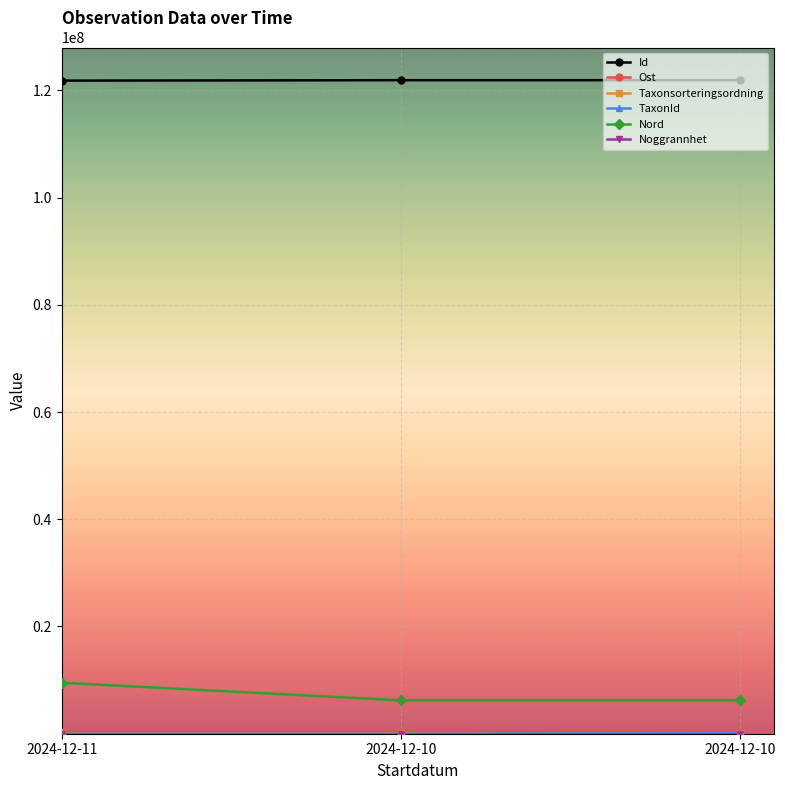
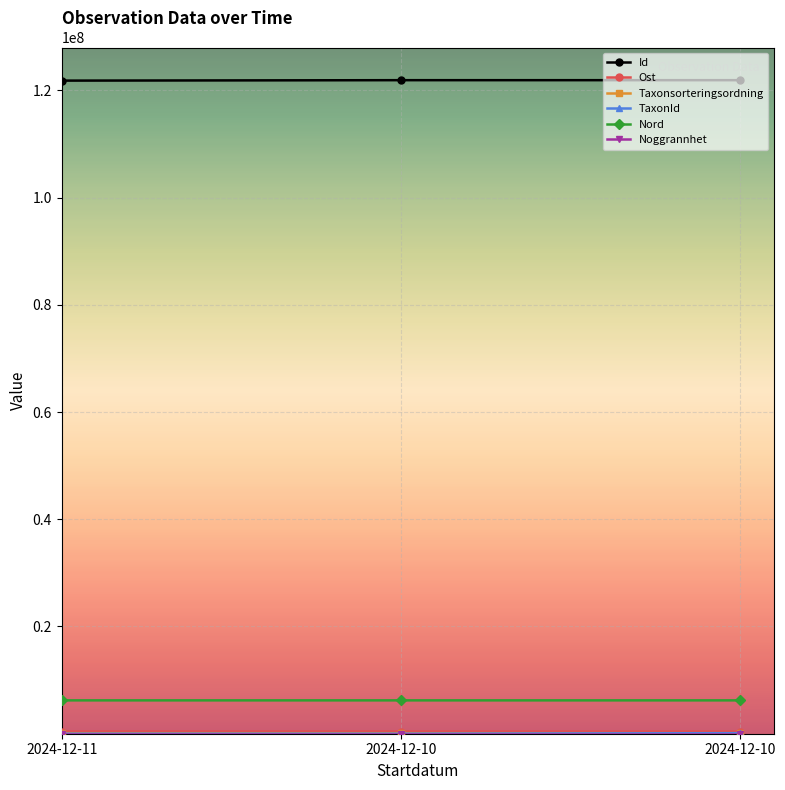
  {
    "Id": {
      "2024-12-11": 122000000
    },
    "Nord": {
-     "2024-12-11": 10000000
+     "2024-12-11": 6000000
    }
  }
